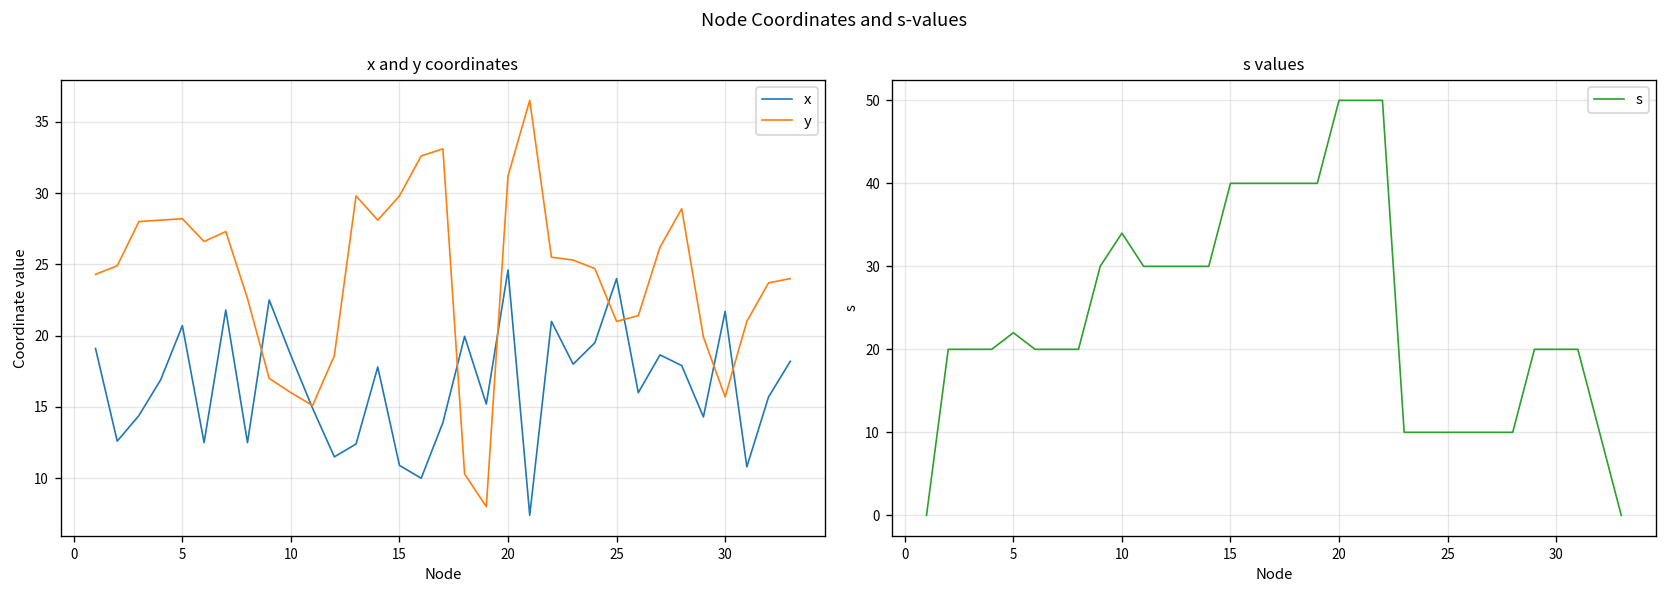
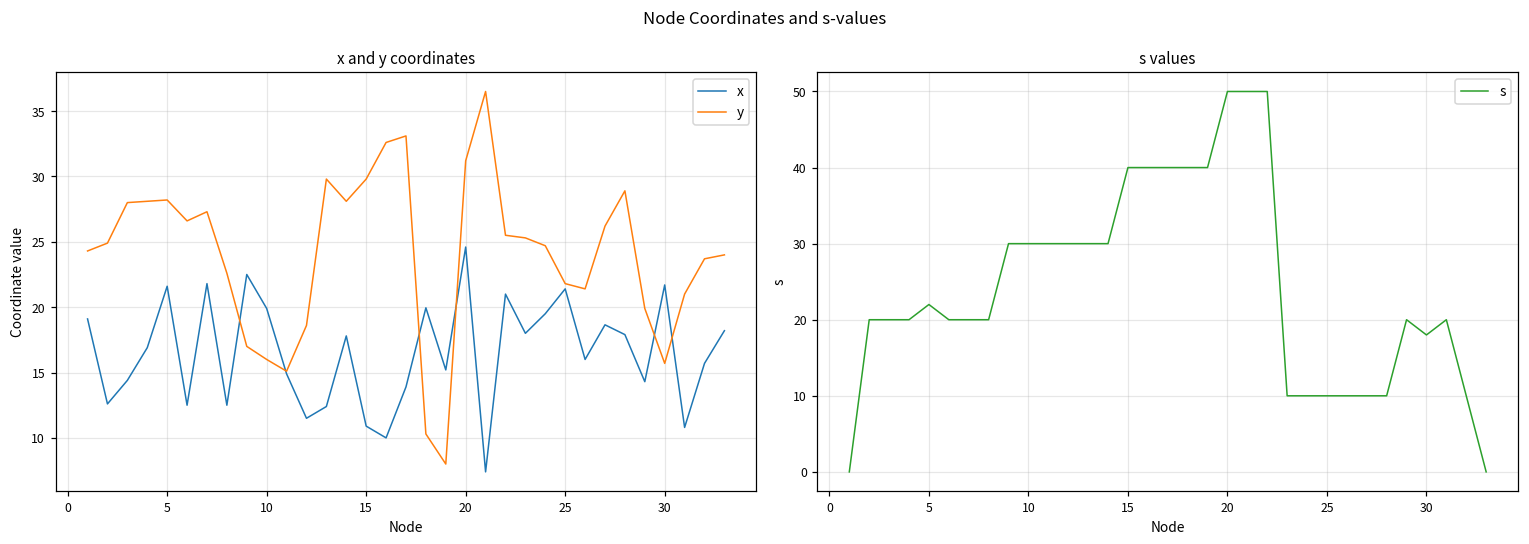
  {
    "x and y coordinates": {
      "x": {
-       "5": 20.7,
-       "10": 18.6,
+       "5": 21.6,
+       "10": 19.9,
        "15": 10.9,
        "20": 24.6,
-       "25": 24.0,
+       "25": 21.4,
        "30": 21.7
      },
      "y": {
        "5": 28.2,
        "10": 16.0,
        "15": 29.8,
        "20": 31.2,
-       "25": 21.0,
+       "25": 21.8,
        "30": 15.7
      }
    },
    "s values": {
      "5": 22,
-     "10": 34,
+     "10": 30,
      "15": 40,
      "20": 50,
      "25": 10,
-     "30": 20
+     "30": 18
    }
  }
